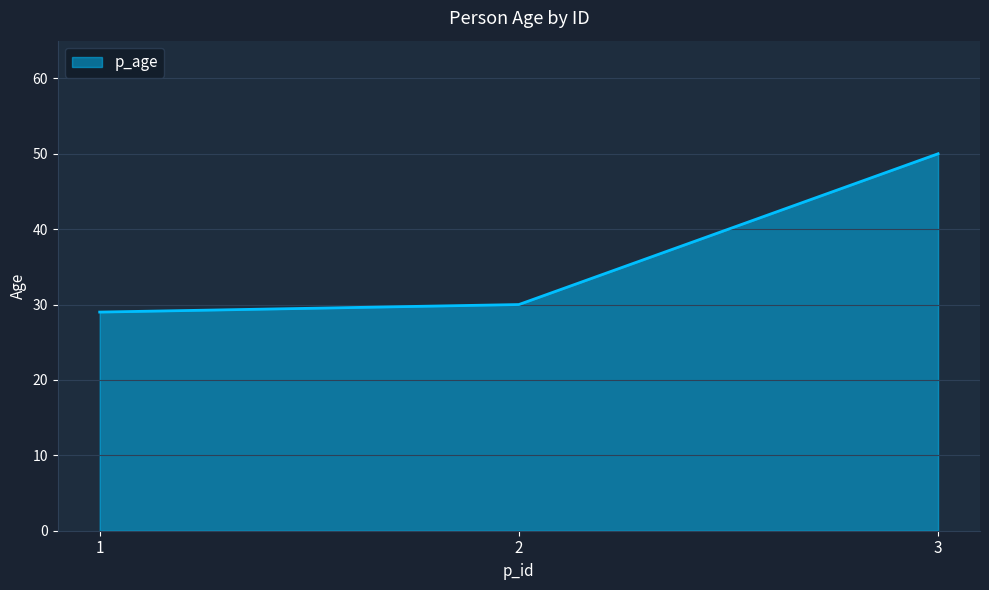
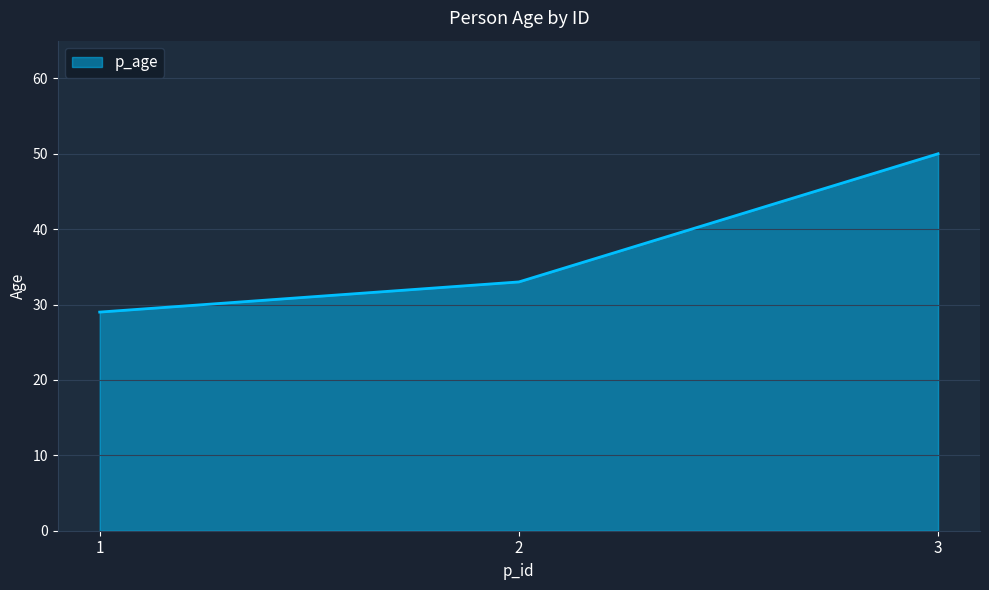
  {
    "1": 29,
-   "2": 30,
+   "2": 33,
    "3": 50
  }
